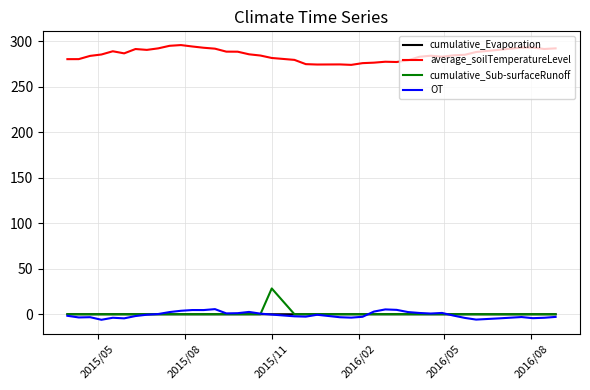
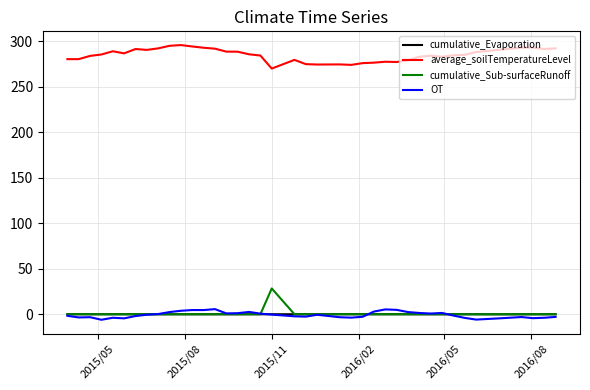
  {
    "average_soilTemperatureLevel": {
-     "2015/11": 280
+     "2015/11": 270
    },
    "cumulative_Sub-surfaceRunoff": {
      "2015/11": 30
    }
  }
